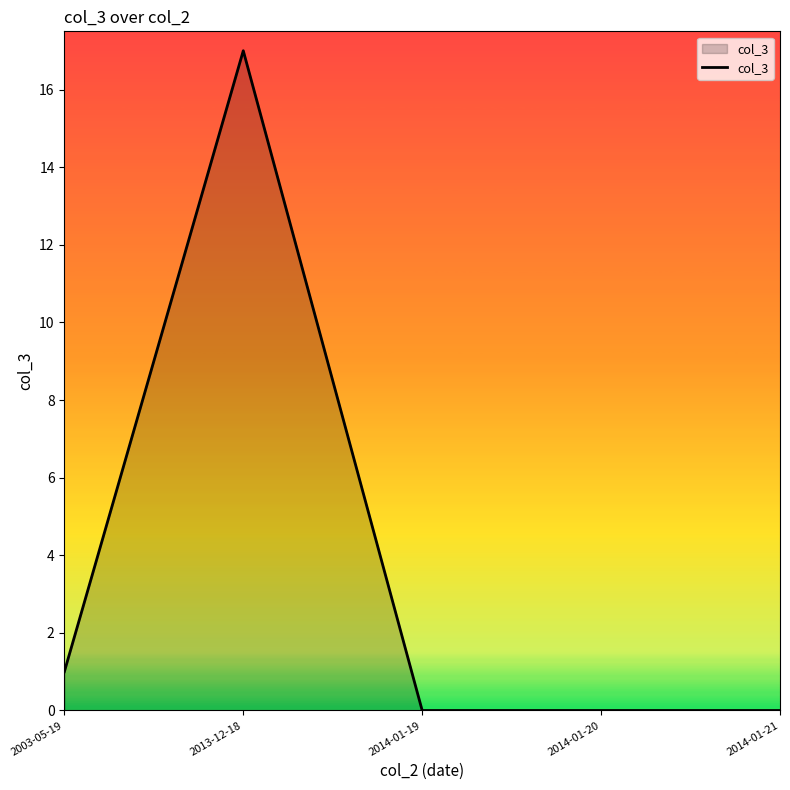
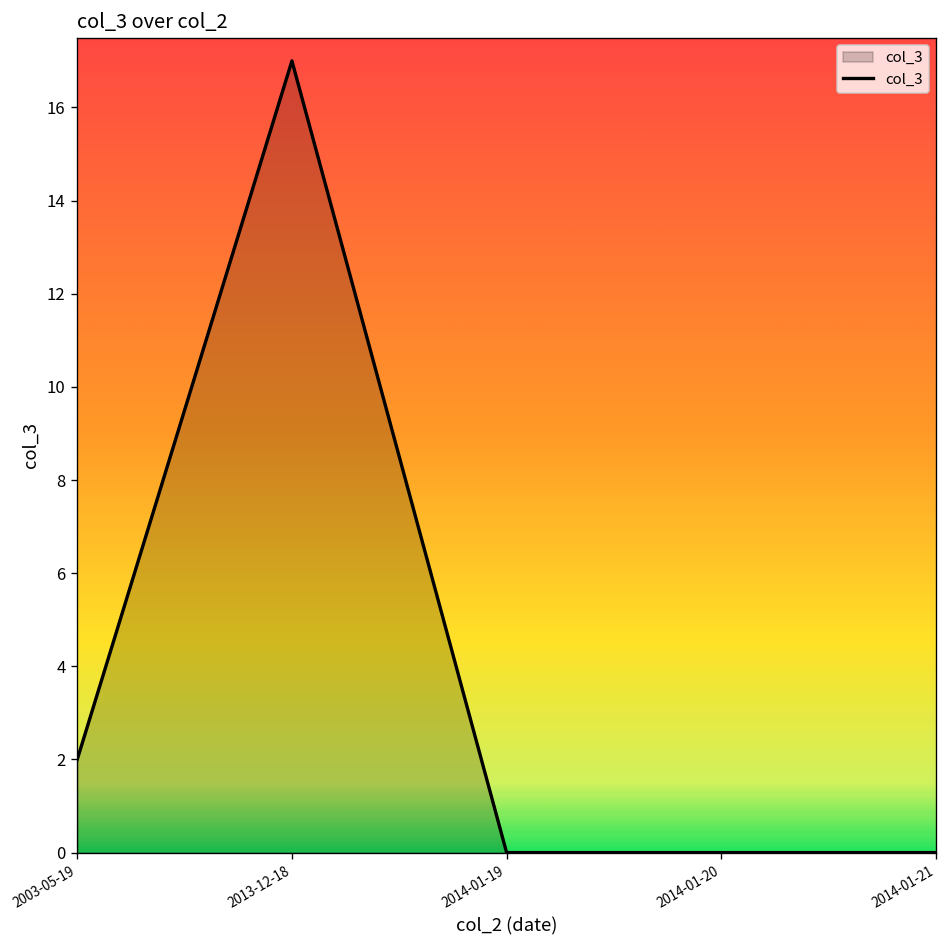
  {
-   "2003-05-19": 1,
+   "2003-05-19": 2,
    "2013-12-18": 17,
    "2014-01-19": 0,
    "2014-01-20": 0,
    "2014-01-21": 0
  }
